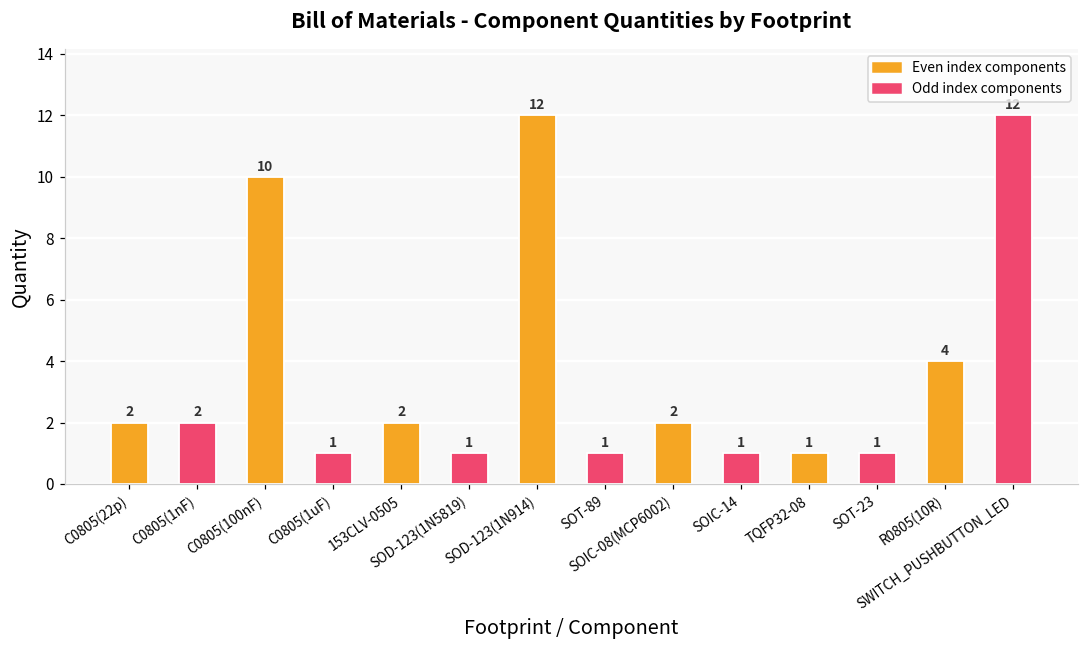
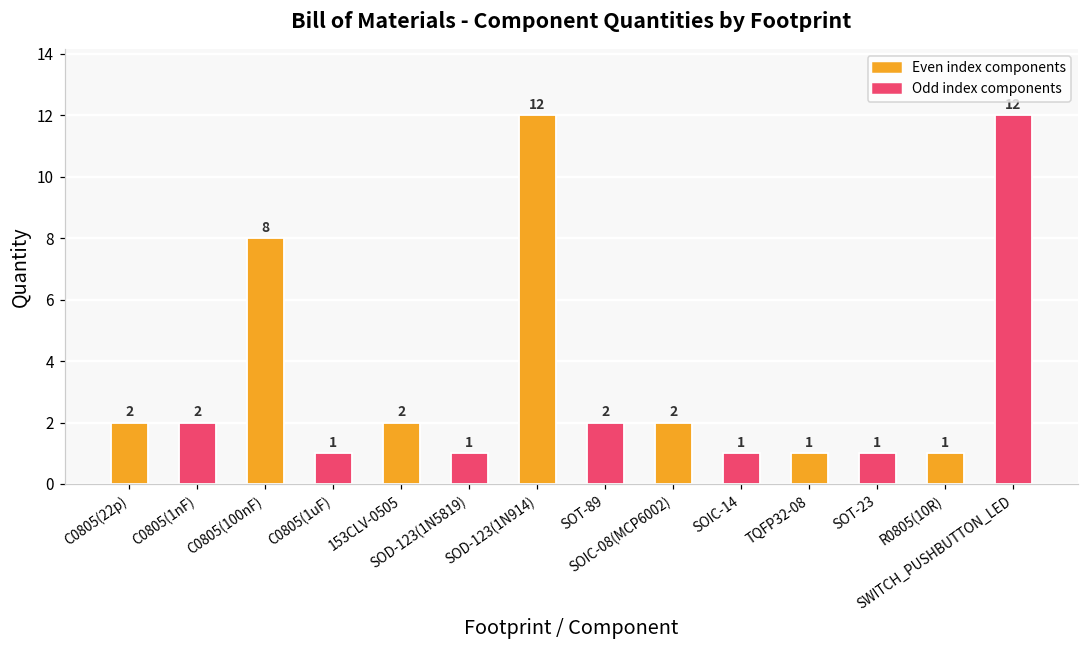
  {
    "C0805(22p)": 2,
    "C0805(1nF)": 2,
-   "C0805(100nF)": 10,
+   "C0805(100nF)": 8,
    "C0805(1uF)": 1,
    "153CLV-0505": 2,
    "SOD-123(1N5819)": 1,
    "SOD-123(1N914)": 12,
-   "SOT-89": 1,
+   "SOT-89": 2,
    "SOIC-08(MCP6002)": 2,
    "SOIC-14": 1,
    "TQFP32-08": 1,
    "SOT-23": 1,
-   "R0805(10R)": 4
+   "R0805(10R)": 1
  }
